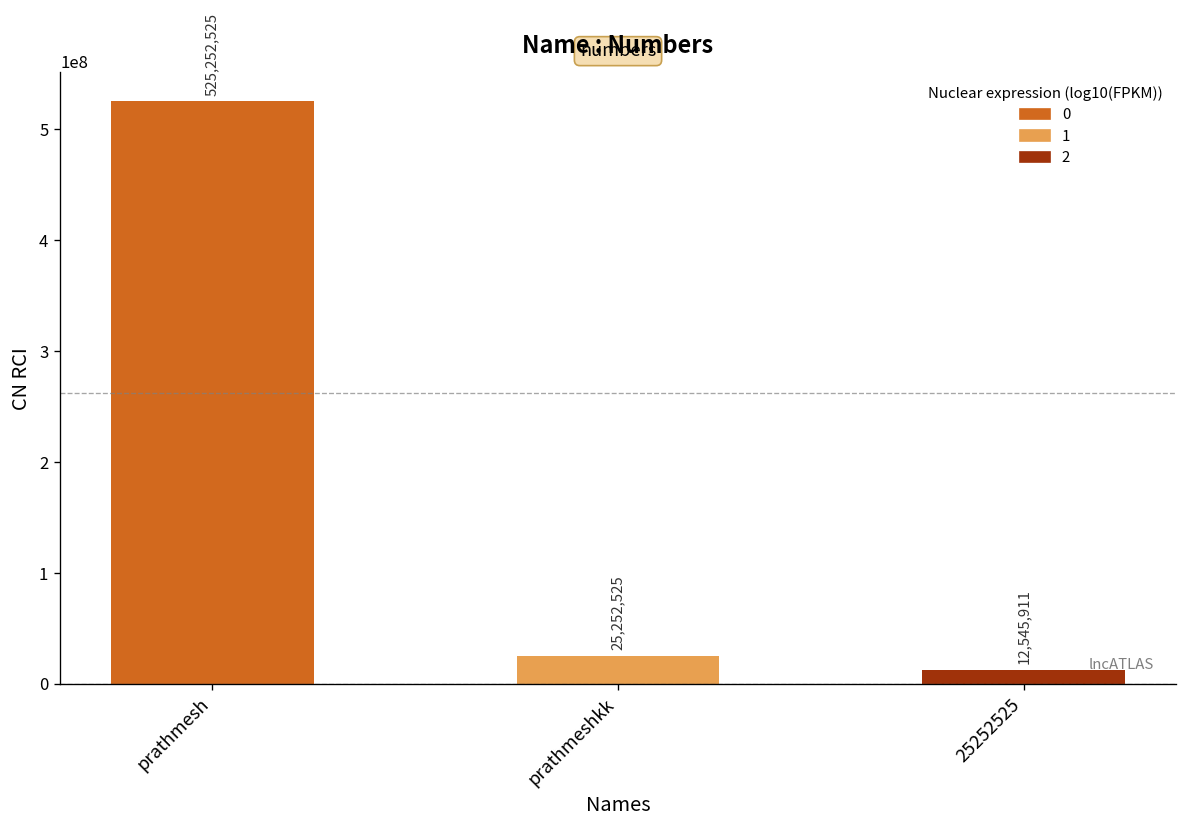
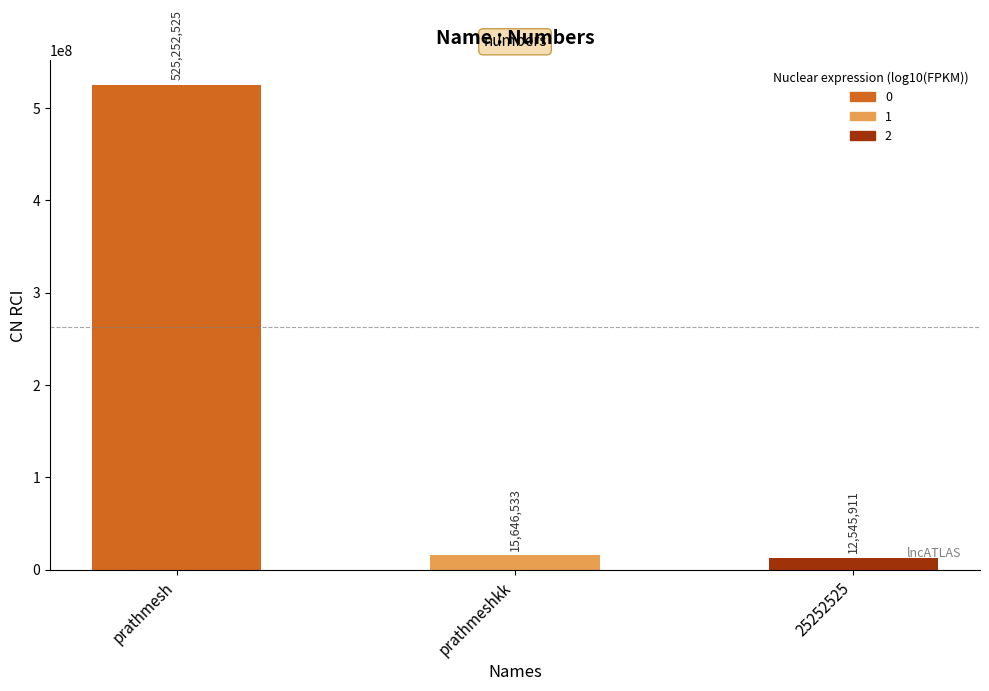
  {
    "prathmesh": "525,252,525",
-   "prathmeshkk": "25,252,525",
+   "prathmeshkk": "15,646,533",
    "25252525": "12,545,911"
  }
